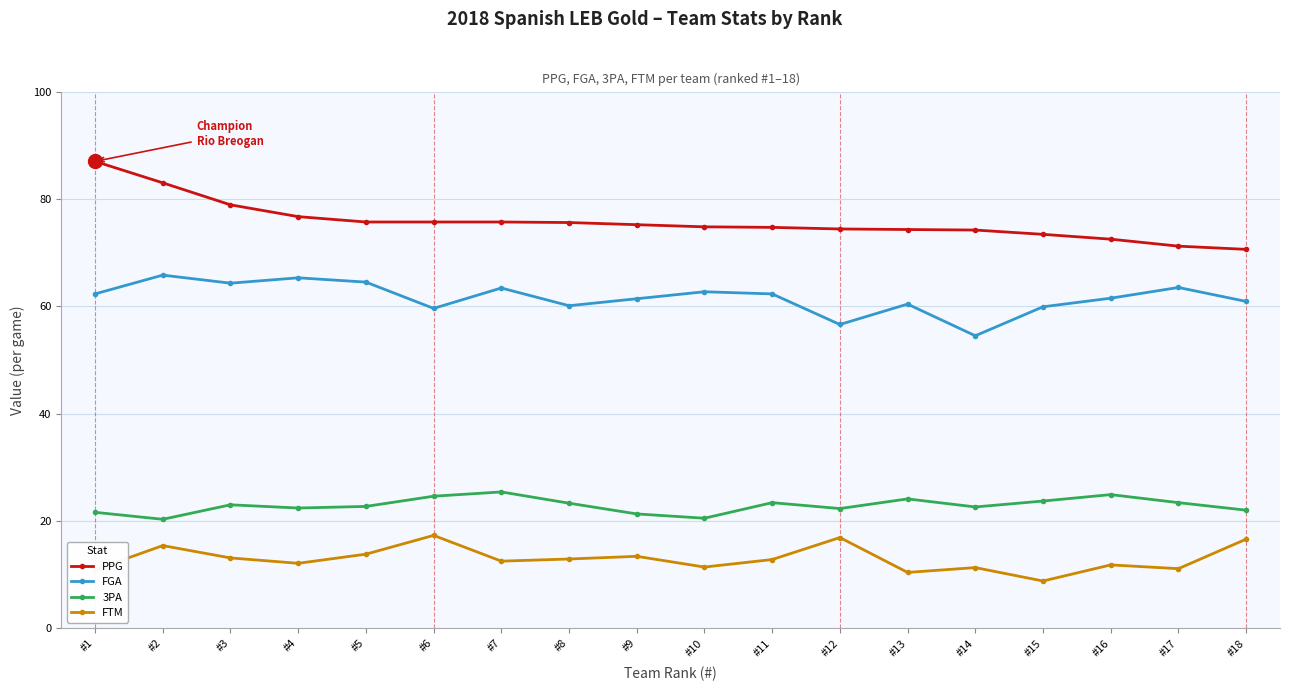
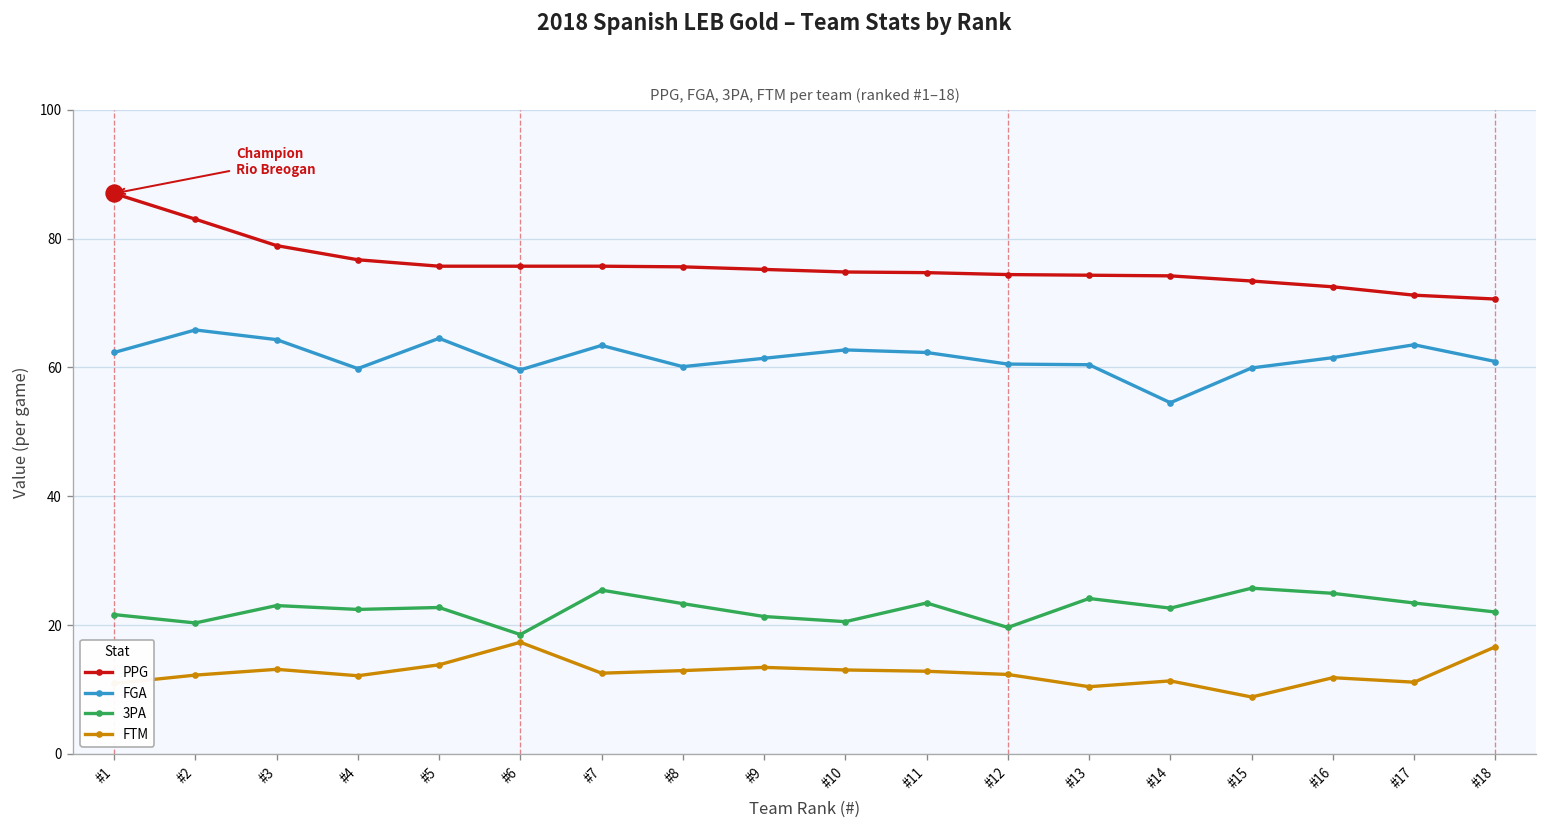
  {
    "FGA": {
      "#1": 62,
      "#2": 66,
      "#3": 64,
-     "#4": 65,
+     "#4": 60,
      "#5": 65,
      "#6": 60,
      "#7": 63,
      "#8": 60,
      "#9": 61,
      "#10": 63,
      "#11": 62,
-     "#12": 57,
+     "#12": 61,
      "#13": 60,
      "#14": 55,
      "#15": 60,
      "#16": 62,
      "#17": 64,
      "#18": 61
    },
    "3PA": {
      "#1": 22,
      "#2": 20,
      "#3": 23,
      "#4": 22,
      "#5": 23,
-     "#6": 25,
+     "#6": 19,
      "#7": 25,
      "#8": 23,
      "#9": 21,
      "#10": 21,
      "#11": 23,
-     "#12": 22,
+     "#12": 20,
      "#13": 24,
      "#14": 23,
-     "#15": 24,
+     "#15": 26,
      "#16": 25,
      "#17": 23,
      "#18": 22
    },
    "FTM": {
-     "#2": 15,
+     "#2": 12,
      "#3": 13,
      "#4": 12,
      "#5": 14,
      "#6": 17,
      "#7": 13,
      "#8": 13,
      "#9": 13,
-     "#10": 11,
+     "#10": 13,
      "#11": 13,
-     "#12": 17,
+     "#12": 12,
      "#13": 10,
      "#14": 11,
      "#15": 9,
      "#16": 12,
      "#17": 11,
      "#18": 17
    }
  }
